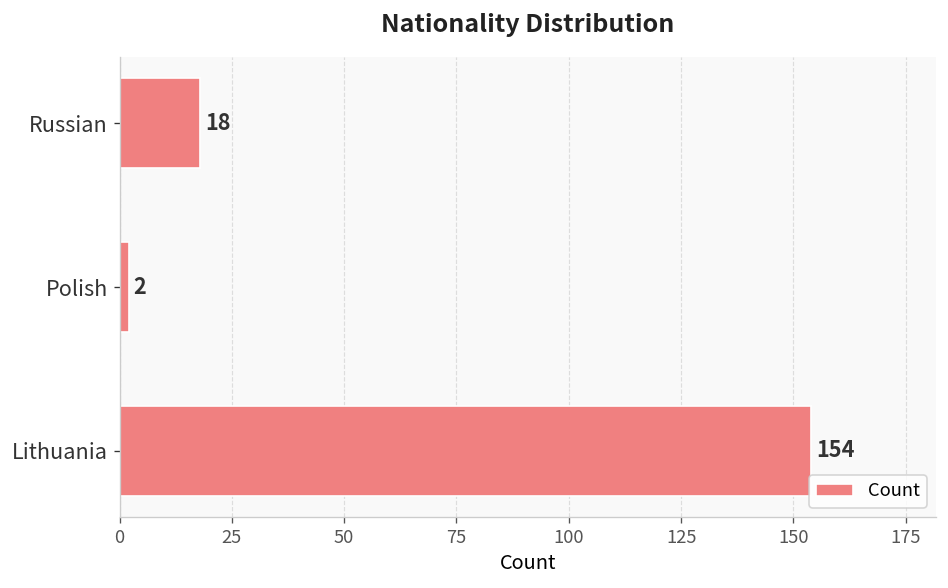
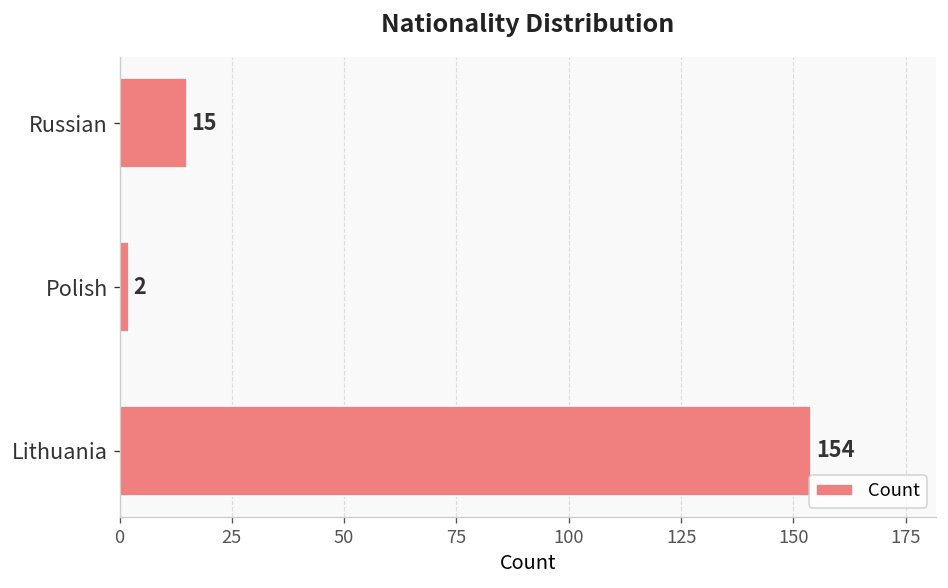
  {
-   "Russian": 18,
+   "Russian": 15,
    "Polish": 2,
    "Lithuania": 154
  }
